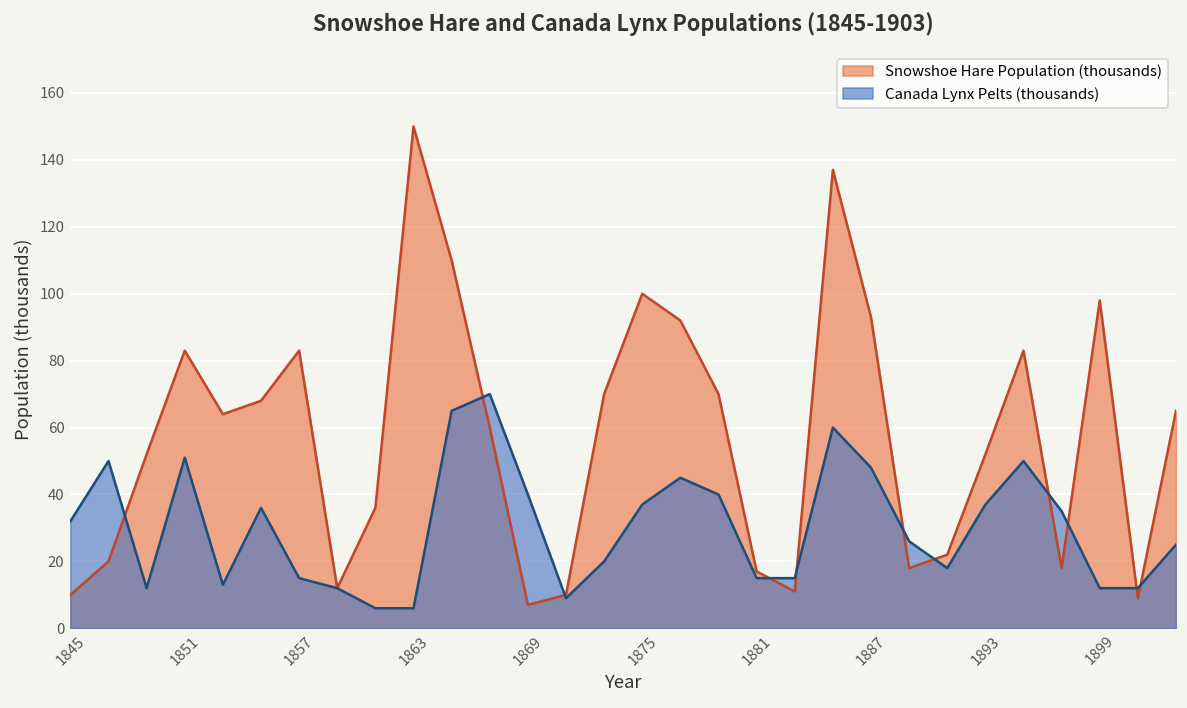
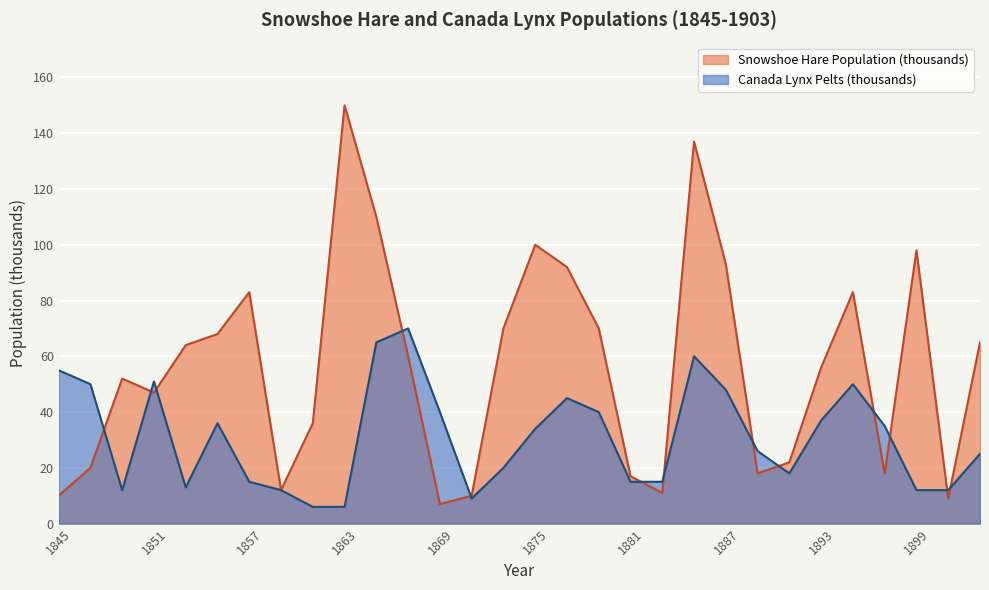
  {
    "Snowshoe Hare Population (thousands)": {
      "1845": 10,
-     "1851": 83,
+     "1851": 47,
      "1857": 83,
      "1863": 150,
      "1869": 7,
      "1875": 100,
      "1881": 17,
      "1887": 93,
-     "1893": 52,
+     "1893": 56,
      "1899": 98
    },
    "Canada Lynx Pelts (thousands)": {
-     "1845": 32,
+     "1845": 55,
      "1851": 51,
      "1857": 15,
      "1863": 6,
      "1869": 40,
-     "1875": 37,
+     "1875": 34,
      "1881": 15,
      "1887": 48,
      "1893": 37,
      "1899": 12
    }
  }
